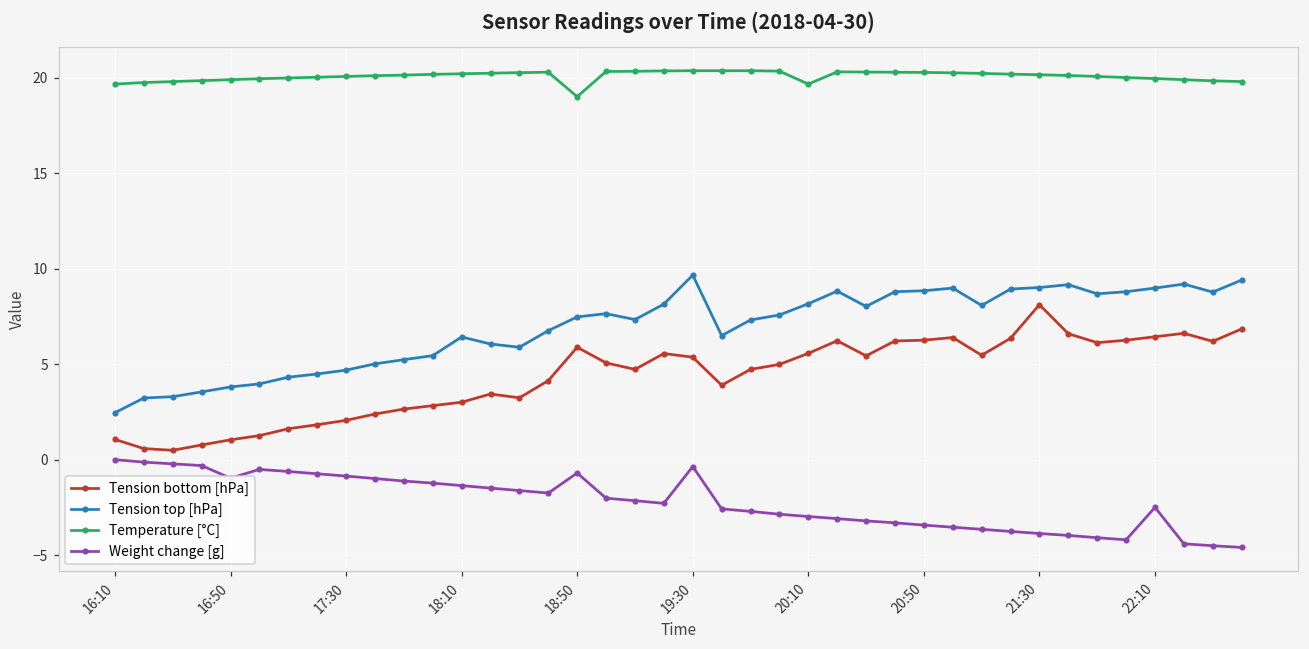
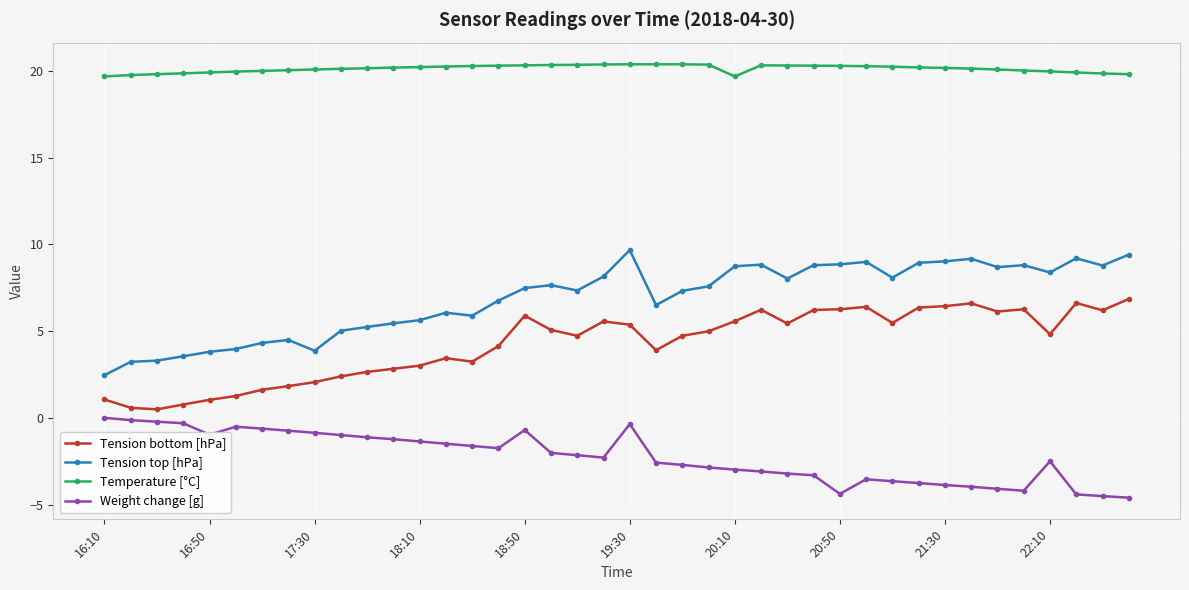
  {
    "Tension bottom [hPa]": {
      "16:10": 1.1,
      "16:50": 1.0,
      "17:30": 2.1,
      "18:10": 3.0,
      "18:50": 5.9,
      "19:30": 5.4,
      "20:10": 5.6,
      "20:50": 6.3,
-     "21:30": 8.1,
-     "22:10": 6.4
+     "21:30": 6.4,
+     "22:10": 4.8
    },
    "Tension top [hPa]": {
      "16:10": 2.5,
      "16:50": 3.8,
-     "17:30": 4.7,
-     "18:10": 6.4,
+     "17:30": 3.9,
+     "18:10": 5.6,
      "18:50": 7.5,
      "19:30": 9.7,
-     "20:10": 8.2,
+     "20:10": 8.7,
      "20:50": 8.9,
      "21:30": 9.0,
-     "22:10": 9.0
+     "22:10": 8.4
    },
    "Temperature [°C]": {
      "16:10": 19.7,
      "16:50": 19.9,
      "17:30": 20.1,
      "18:10": 20.2,
-     "18:50": 19.0,
+     "18:50": 20.3,
      "19:30": 20.4,
      "20:10": 19.7,
      "20:50": 20.3,
      "21:30": 20.2,
      "22:10": 20.0
    },
    "Weight change [g]": {
      "16:10": 0.0,
      "17:30": -0.9,
      "18:10": -1.4,
      "18:50": -0.7,
      "19:30": -0.4,
      "20:10": -3.0,
-     "20:50": -3.4,
+     "20:50": -4.4,
      "21:30": -3.9,
      "22:10": -2.5
    }
  }
